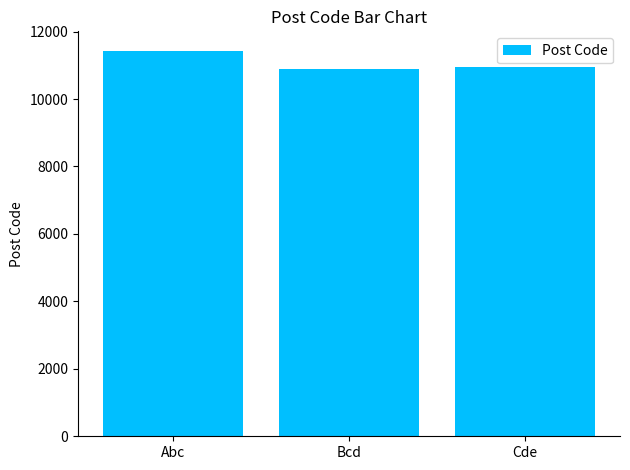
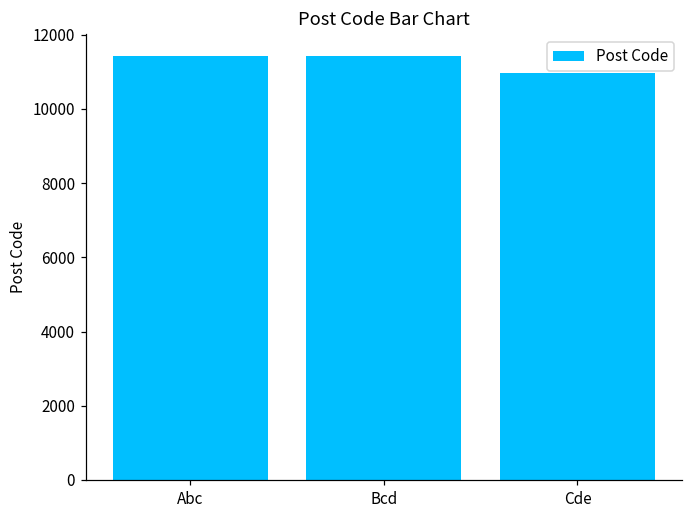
  {
    "Abc": 11400,
-   "Bcd": 10900,
+   "Bcd": 11400,
    "Cde": 11000
  }
